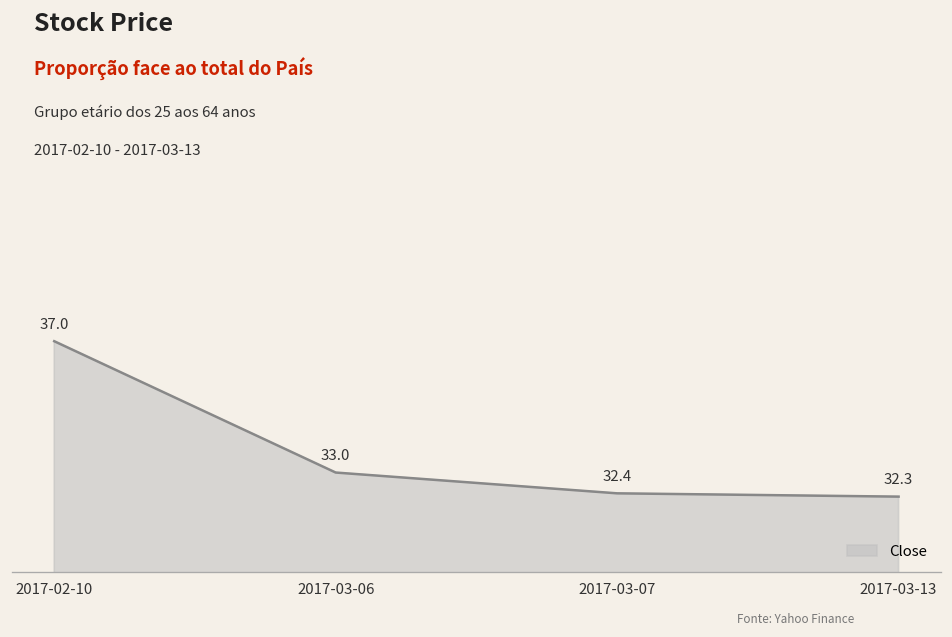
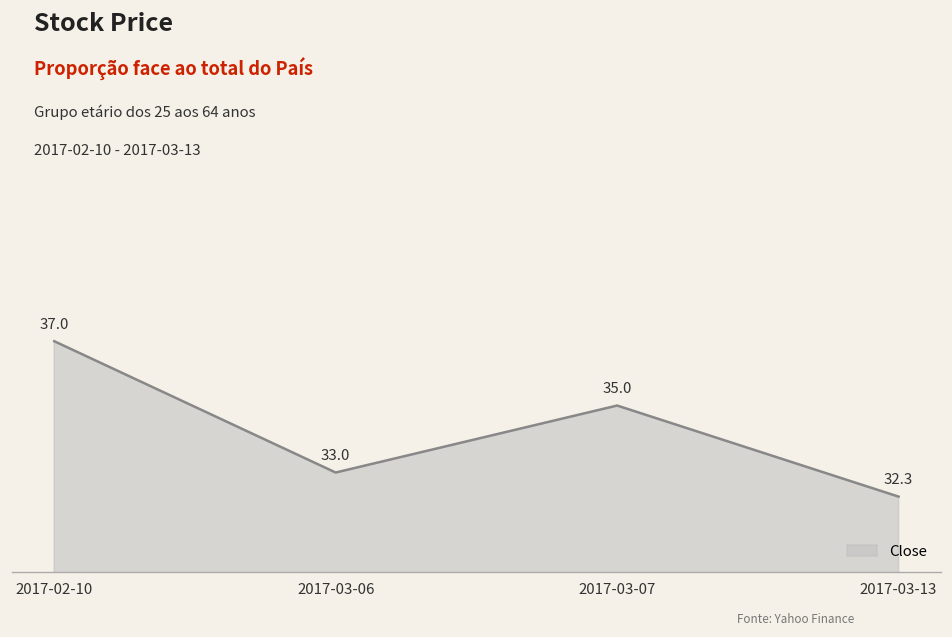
  {
    "2017-02-10": 37.0,
    "2017-03-06": 33.0,
-   "2017-03-07": 32.4,
+   "2017-03-07": 35.0,
    "2017-03-13": 32.3
  }
